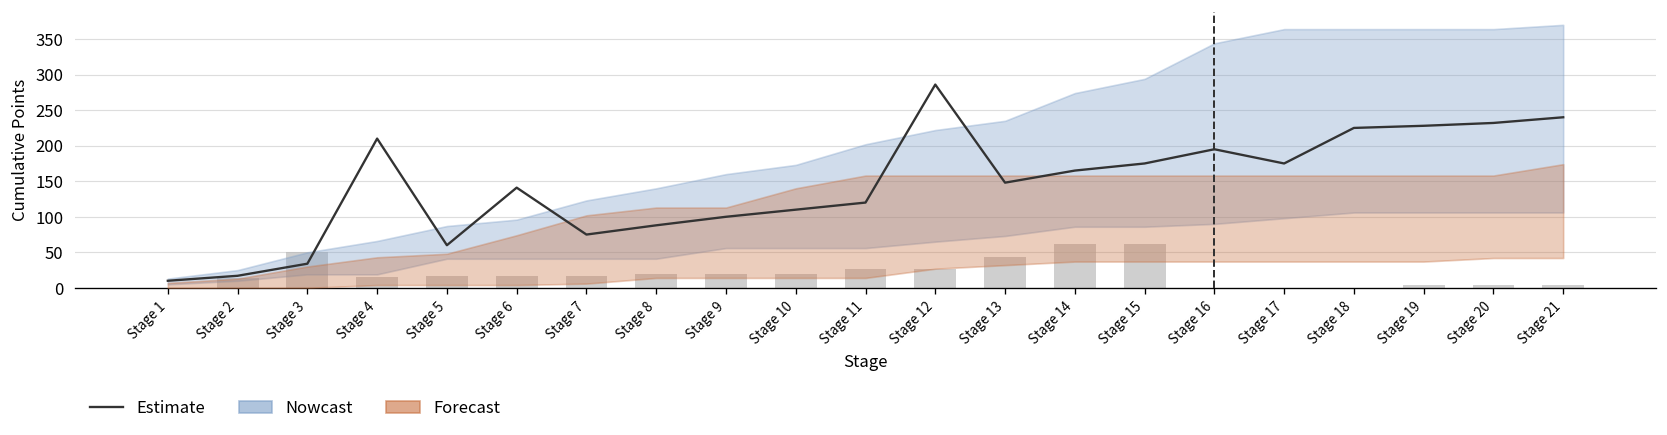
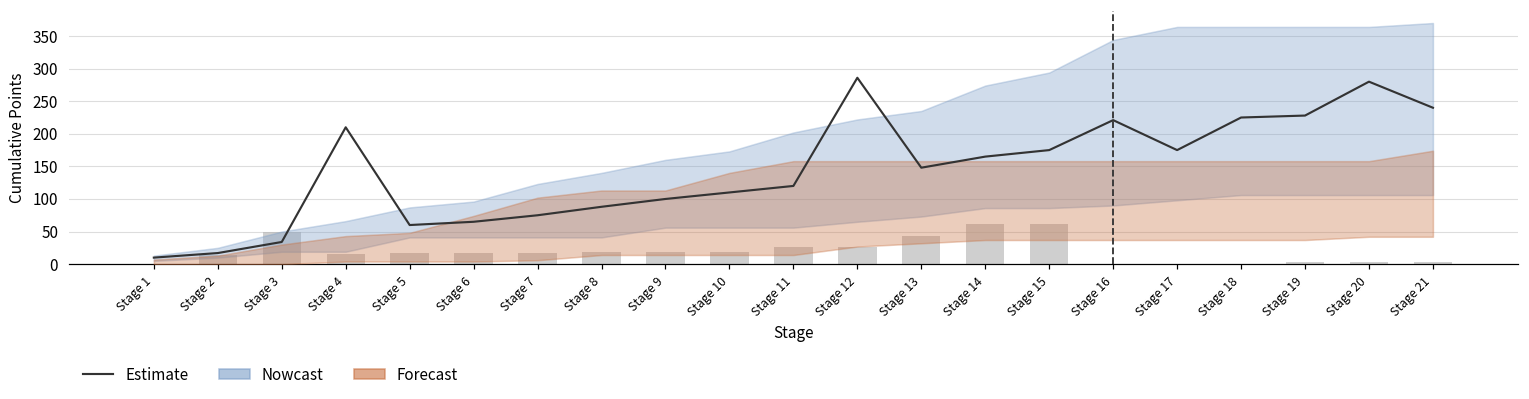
  {
    "Estimate": {
      "Stage 4": 210,
      "Stage 5": 60,
-     "Stage 6": 140,
+     "Stage 6": 70,
      "Stage 7": 80,
      "Stage 8": 90,
      "Stage 9": 100,
      "Stage 10": 110,
      "Stage 11": 120,
      "Stage 12": 290,
      "Stage 13": 150,
      "Stage 14": 170,
      "Stage 15": 180,
-     "Stage 16": 200,
+     "Stage 16": 220,
      "Stage 17": 180,
      "Stage 18": 230,
      "Stage 19": 230,
-     "Stage 20": 230,
+     "Stage 20": 280,
      "Stage 21": 240
    }
  }
